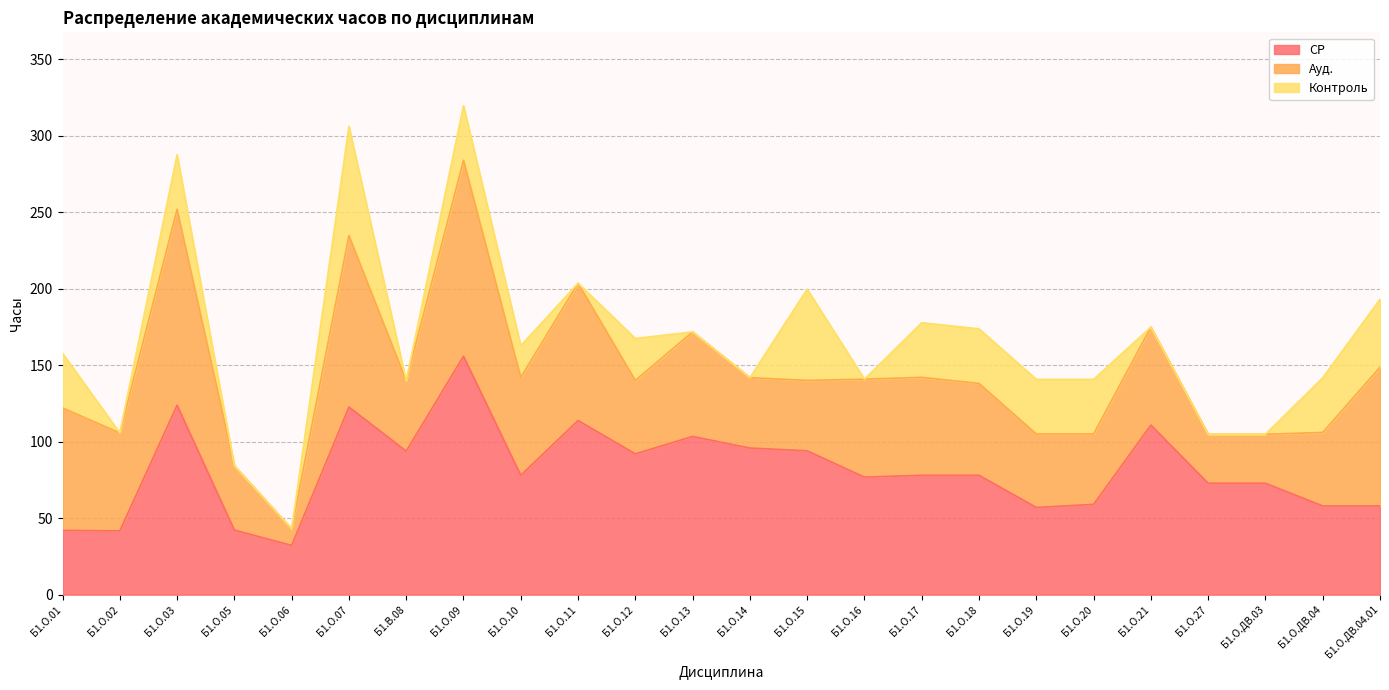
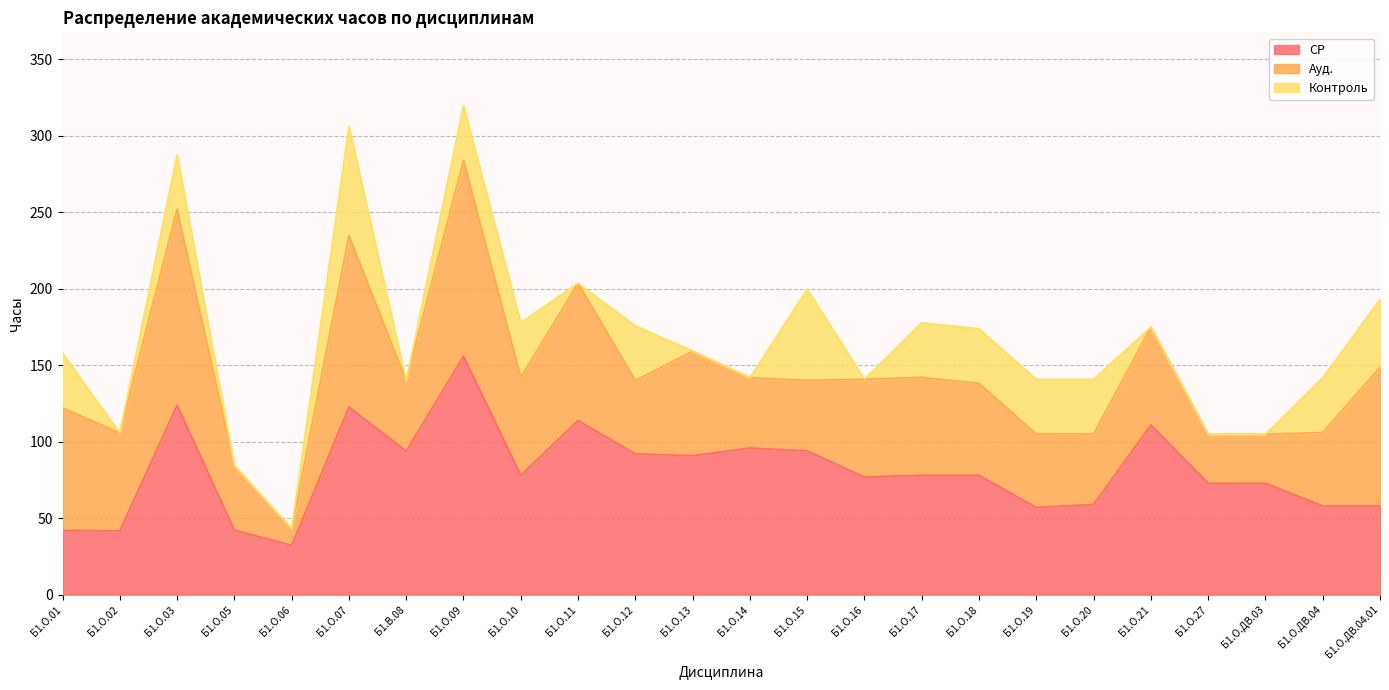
  {
    "СР": {
      "Б1.О.01": 42,
      "Б1.О.02": 42,
      "Б1.О.03": 124,
      "Б1.О.05": 42,
      "Б1.О.06": 32,
      "Б1.О.07": 123,
      "Б1.В.08": 94,
      "Б1.О.09": 156,
      "Б1.О.10": 78,
      "Б1.О.11": 114,
      "Б1.О.12": 92,
-     "Б1.О.13": 103,
+     "Б1.О.13": 91,
      "Б1.О.14": 96,
      "Б1.О.15": 94,
      "Б1.О.16": 77,
      "Б1.О.17": 78,
      "Б1.О.18": 78,
      "Б1.О.19": 57,
      "Б1.О.20": 59,
      "Б1.О.21": 111,
      "Б1.О.27": 73,
      "Б1.О.ДВ.03": 73,
      "Б1.О.ДВ.04": 58,
      "Б1.О.ДВ.04.01": 58
    },
    "Ауд.": {
      "Б1.О.01": 80,
      "Б1.О.03": 128,
      "Б1.О.07": 112,
      "Б1.О.09": 128,
      "Б1.О.10": 64,
      "Б1.О.12": 48,
      "Б1.О.15": 46,
      "Б1.О.17": 64,
      "Б1.О.18": 60,
      "Б1.О.19": 48,
      "Б1.О.20": 46,
      "Б1.О.ДВ.04": 48,
      "Б1.О.ДВ.04.01": 91
    },
    "Контроль": {
      "Б1.О.01": 36,
      "Б1.О.03": 36,
      "Б1.О.07": 71,
      "Б1.О.09": 36,
-     "Б1.О.10": 21,
-     "Б1.О.12": 27,
+     "Б1.О.10": 36,
+     "Б1.О.12": 36,
      "Б1.О.15": 60,
      "Б1.О.17": 36,
      "Б1.О.18": 36,
      "Б1.О.19": 36,
      "Б1.О.20": 36,
      "Б1.О.ДВ.04": 36,
      "Б1.О.ДВ.04.01": 44
    }
  }
